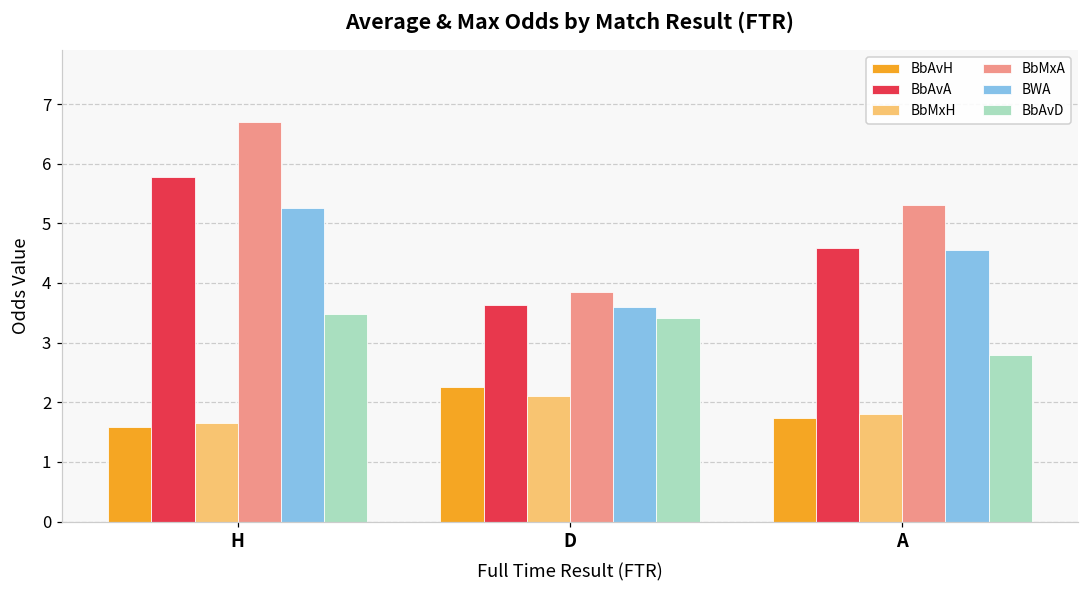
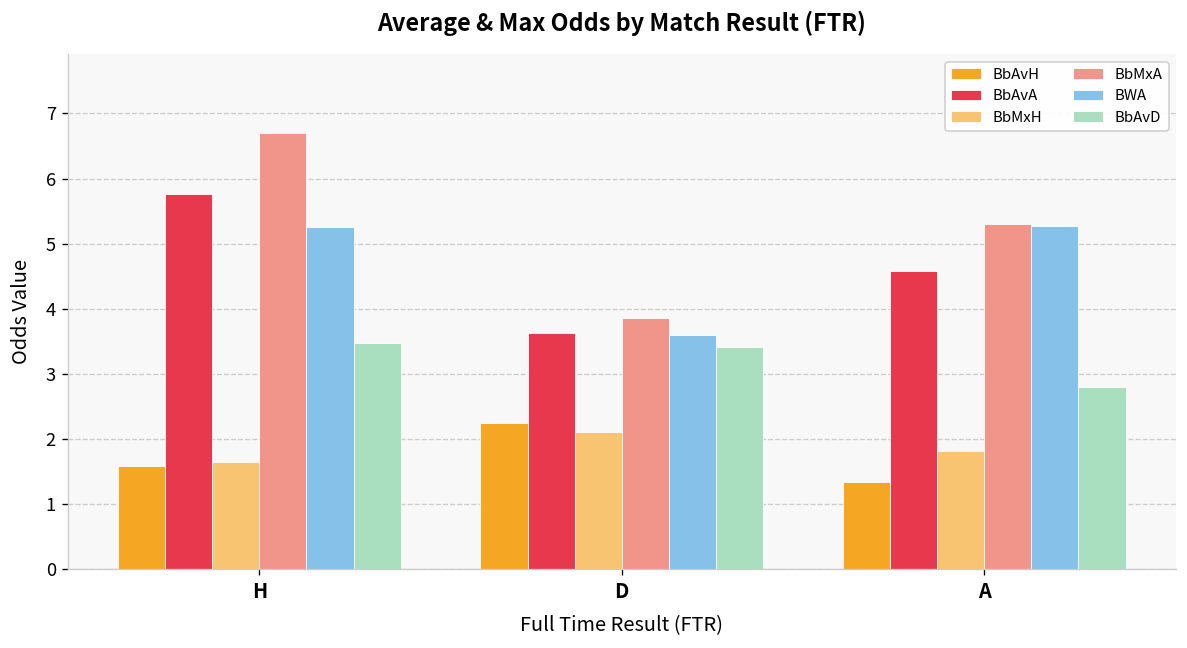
  {
    "BbAvH": {
      "H": 1.6,
      "D": 2.3,
-     "A": 1.7
+     "A": 1.3
    },
    "BbAvA": {
      "H": 5.8,
      "D": 3.6,
      "A": 4.6
    },
    "BWA": {
      "H": 5.3,
      "D": 3.6,
-     "A": 4.6
+     "A": 5.3
    },
    "BbAvD": {
      "H": 3.5,
      "D": 3.4,
      "A": 2.8
    }
  }
